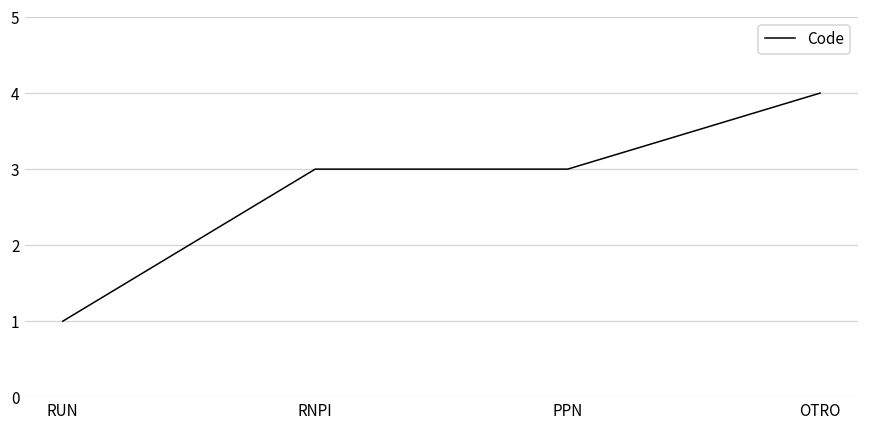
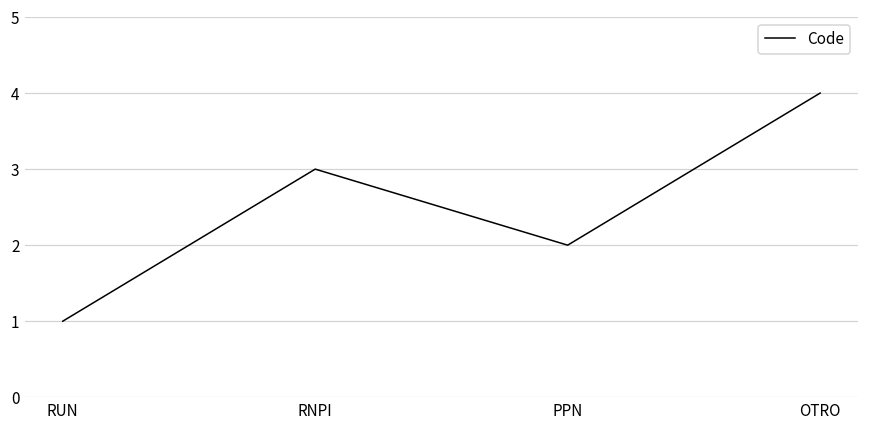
  {
    "RUN": 1,
    "RNPI": 3,
-   "PPN": 3,
+   "PPN": 2,
    "OTRO": 4
  }
